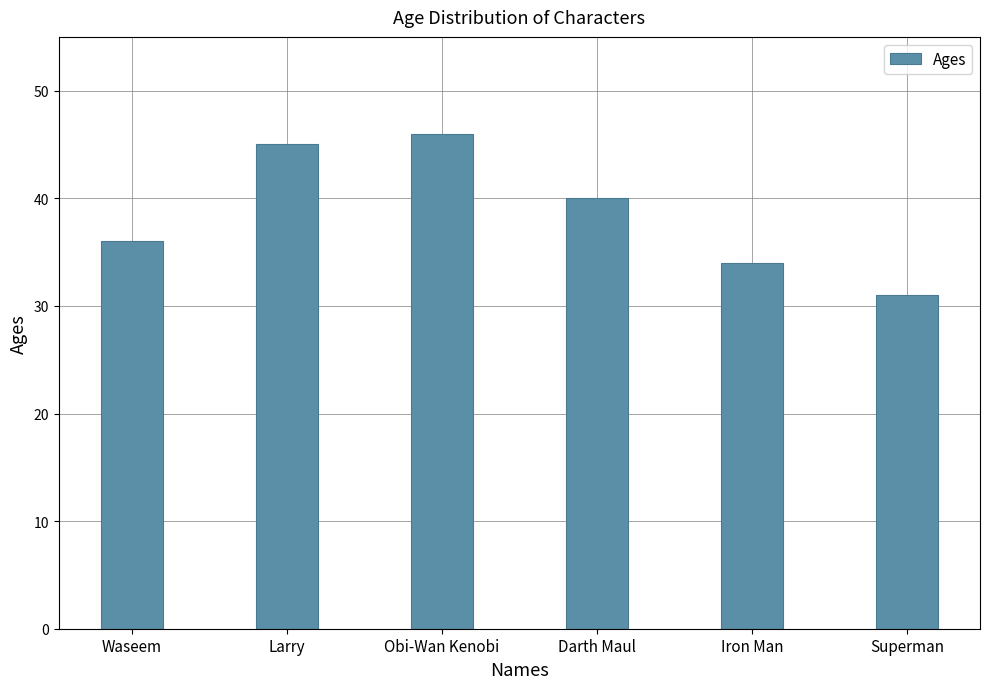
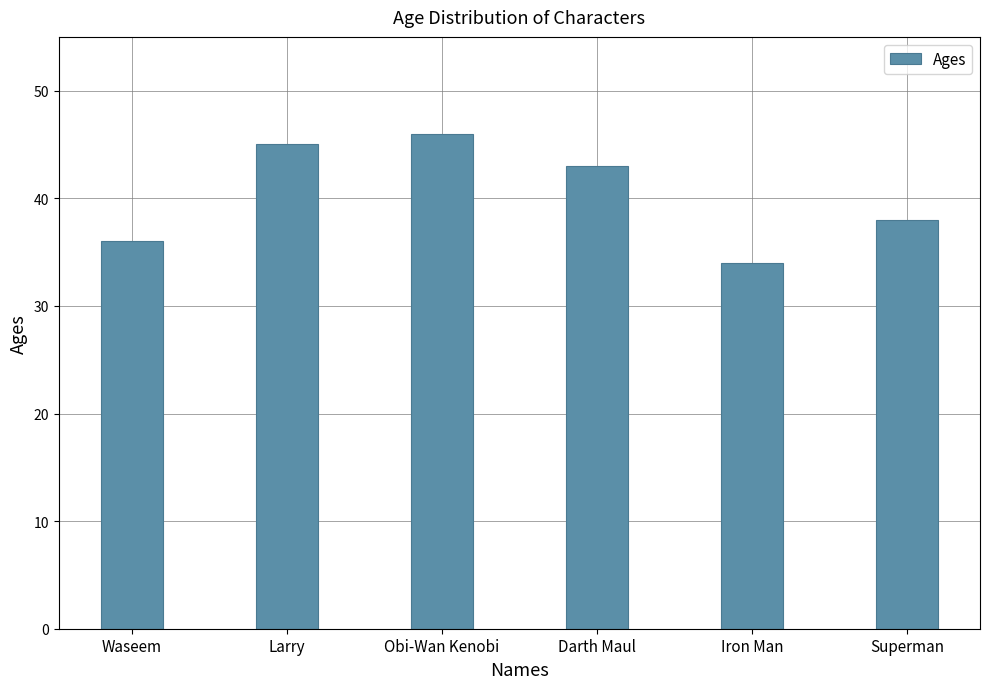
  {
    "Waseem": 36,
    "Larry": 45,
    "Obi-Wan Kenobi": 46,
-   "Darth Maul": 40,
+   "Darth Maul": 43,
    "Iron Man": 34,
-   "Superman": 31
+   "Superman": 38
  }
